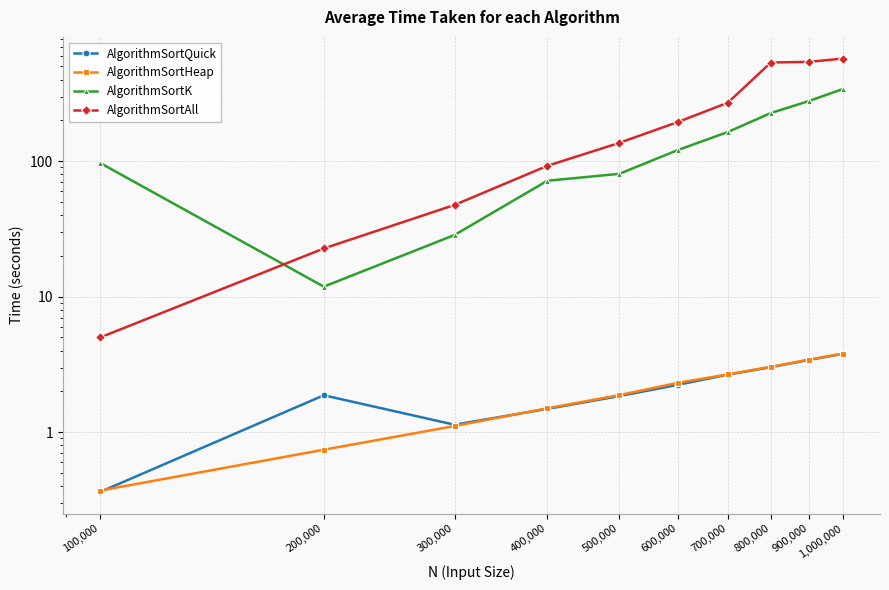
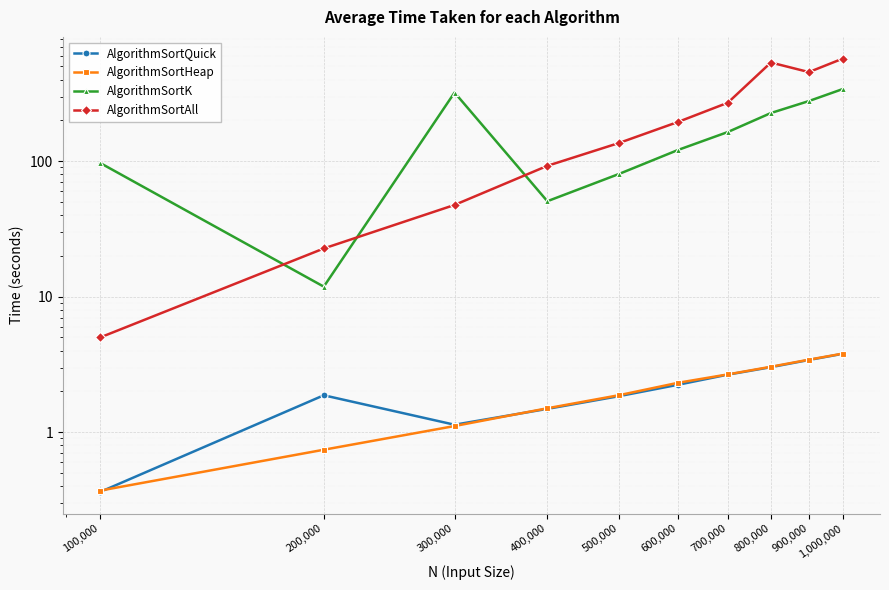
  {
    "AlgorithmSortQuick": {
      "200,000": 1.9
    },
    "AlgorithmSortHeap": {
      "200,000": 0.7
    },
    "AlgorithmSortK": {
      "100,000": 100,
      "200,000": 12,
-     "300,000": 29,
-     "400,000": 70,
+     "300,000": 320,
+     "400,000": 51,
      "500,000": 80,
      "600,000": 120,
      "700,000": 160,
      "800,000": 230,
      "900,000": 280,
      "1,000,000": 340
    },
    "AlgorithmSortAll": {
      "100,000": 5,
      "200,000": 23,
      "300,000": 48,
      "400,000": 90,
      "500,000": 140,
      "600,000": 190,
      "700,000": 270,
      "800,000": 530,
-     "900,000": 540,
+     "900,000": 450,
      "1,000,000": 570
    }
  }
